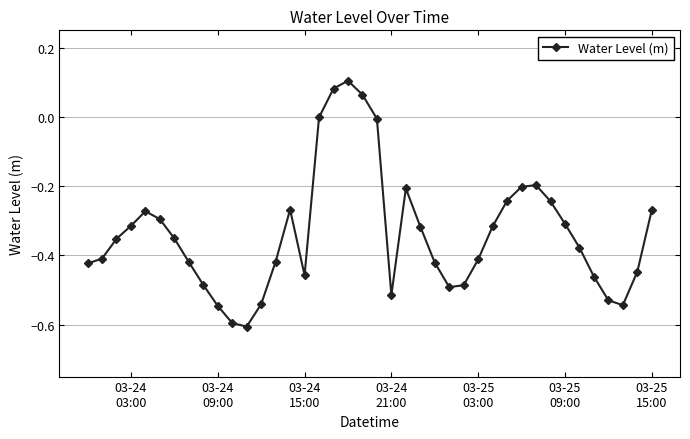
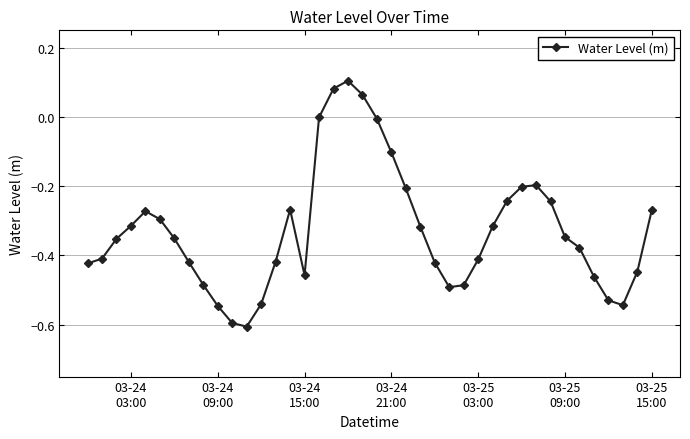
  {
    "03-24 03:00": -0.31,
    "03-24 09:00": -0.55,
    "03-24 15:00": -0.46,
-   "03-24 21:00": -0.51,
+   "03-24 21:00": -0.10,
    "03-25 03:00": -0.41,
-   "03-25 09:00": -0.31,
+   "03-25 09:00": -0.35,
    "03-25 15:00": -0.27
  }
